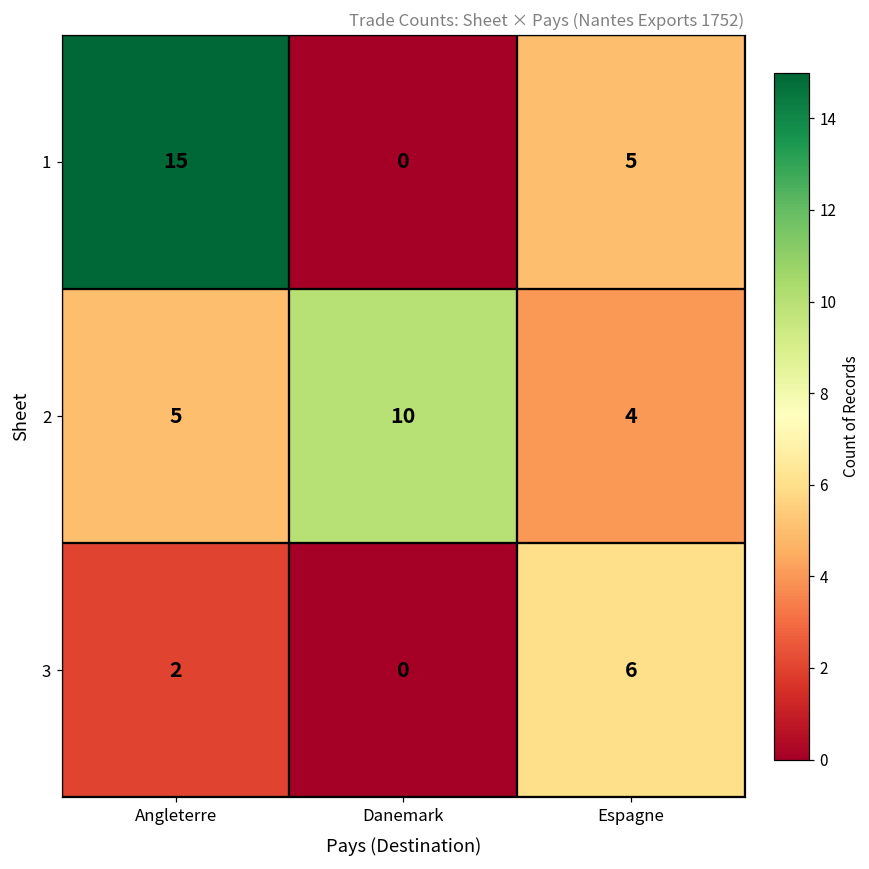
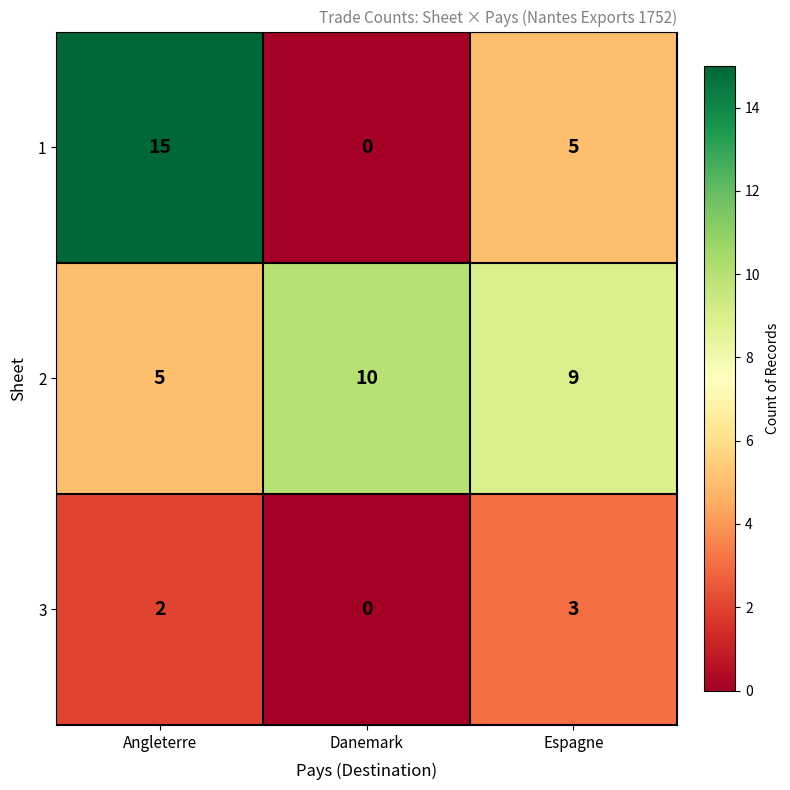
  {
    "1": {
      "Angleterre": 15,
      "Danemark": 0,
      "Espagne": 5
    },
    "2": {
      "Angleterre": 5,
      "Danemark": 10,
-     "Espagne": 4
+     "Espagne": 9
    },
    "3": {
      "Angleterre": 2,
      "Danemark": 0,
-     "Espagne": 6
+     "Espagne": 3
    }
  }
